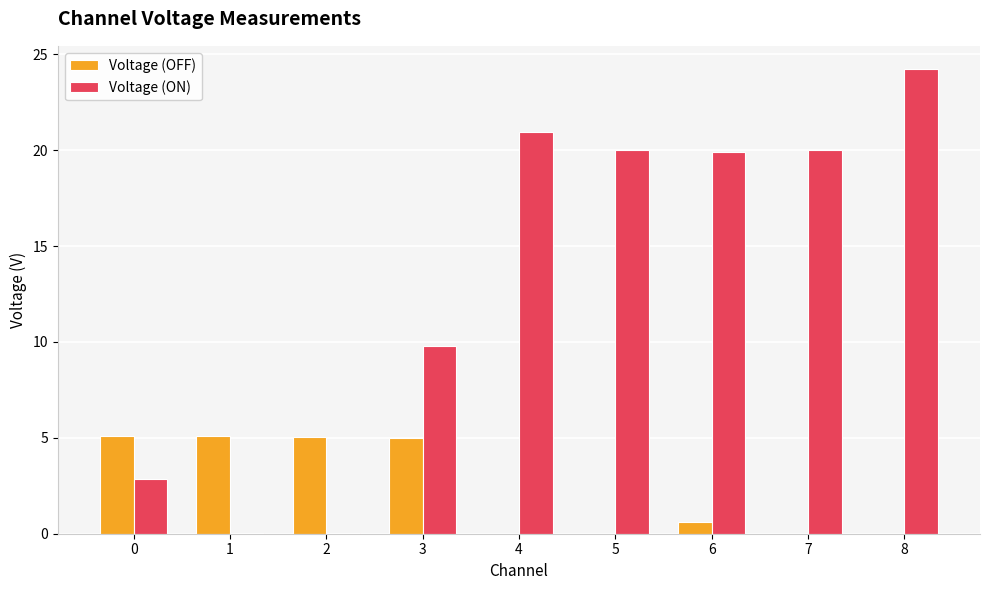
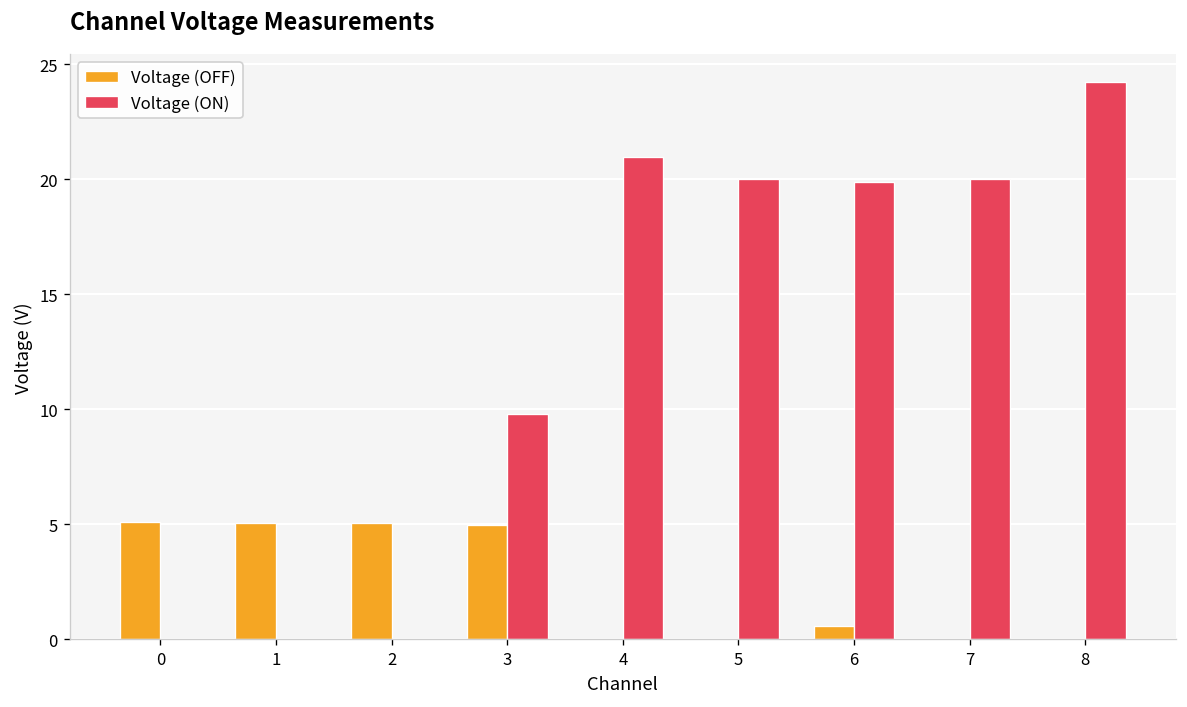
  {
    "Voltage (OFF)": {
      "0": 5.1,
      "1": 5.1,
      "2": 5.1,
      "3": 5.0,
      "4": 0.0,
      "5": 0.0,
      "6": 0.6,
      "7": 0.0,
      "8": 0.0
    },
    "Voltage (ON)": {
-     "0": 2.9,
+     "0": 0.0,
      "3": 9.8,
      "4": 21.0,
      "5": 20.0,
      "6": 19.9,
      "7": 20.0,
      "8": 24.2
    }
  }
